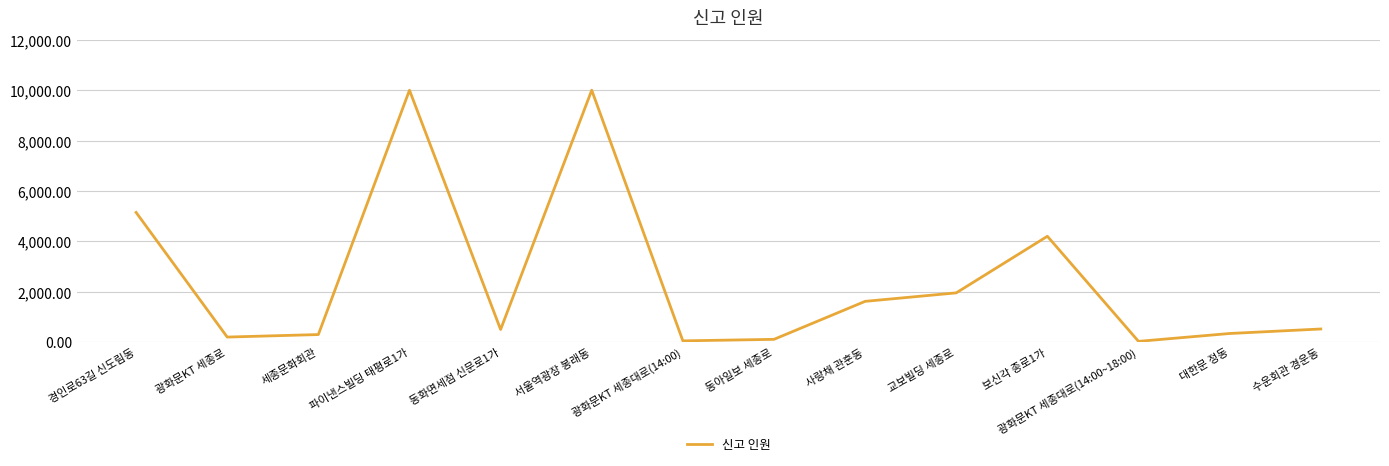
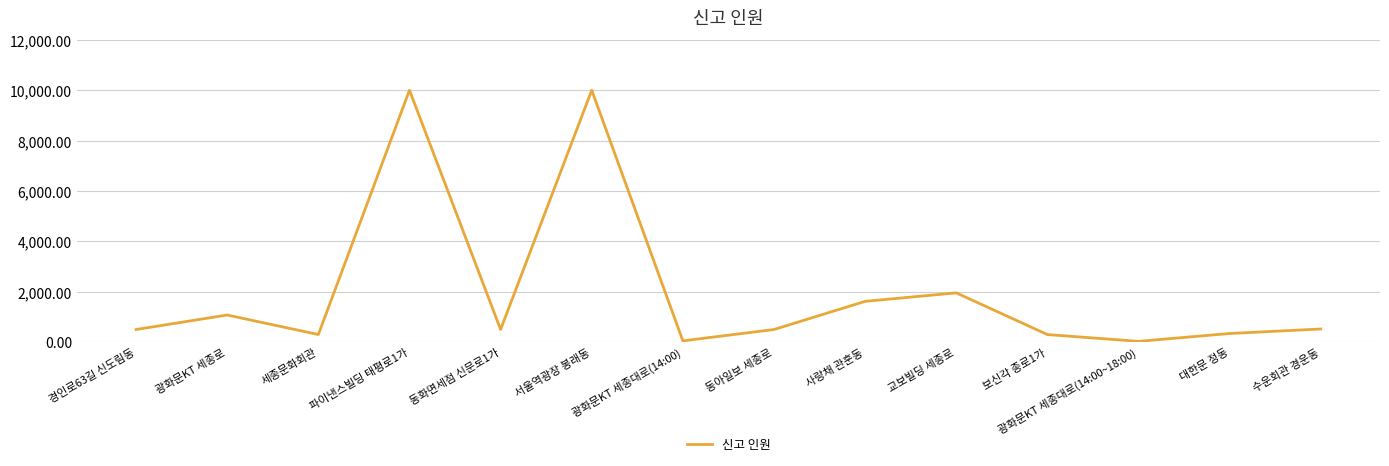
  {
-   "경인로63길 신도림동": "5,100",
-   "광화문KT 세종로": "200",
+   "경인로63길 신도림동": "500",
+   "광화문KT 세종로": "1,100",
    "세종문화회관": "300",
    "파이낸스빌딩 태평로1가": "10,000",
    "동화면세점 신문로1가": "500",
    "서울역광장 봉래동": "10,000",
    "광화문KT 세종대로(14:00)": "100",
-   "동아일보 세종로": "100",
+   "동아일보 세종로": "500",
    "사랑채 관훈동": "1,600",
    "교보빌딩 세종로": "2,000",
-   "보신각 종로1가": "4,200",
+   "보신각 종로1가": "300",
    "광화문KT 세종대로(14:00~18:00)": "0",
    "대한문 정동": "300",
    "수운회관 경운동": "500"
  }
